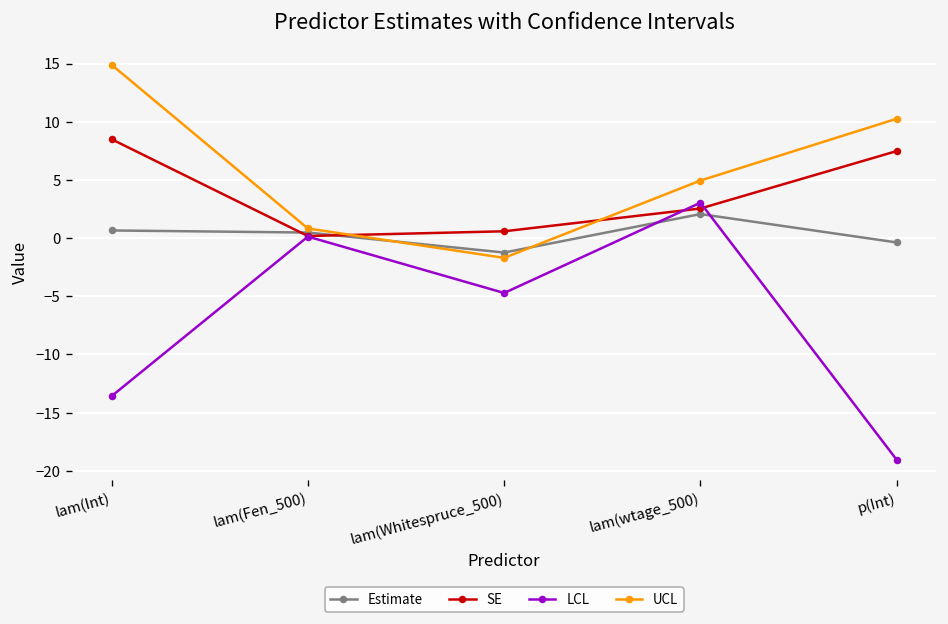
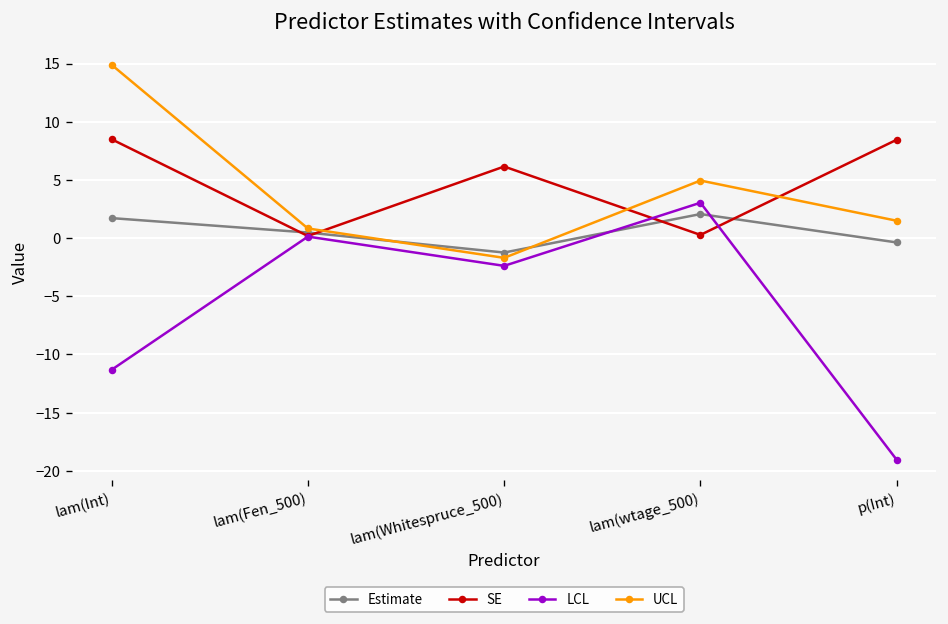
  {
    "Estimate": {
-     "lam(Int)": 1,
+     "lam(Int)": 2,
      "lam(Fen_500)": 0,
      "lam(Whitespruce_500)": -1,
      "lam(wtage_500)": 2,
      "p(Int)": 0
    },
    "SE": {
      "lam(Int)": 8,
-     "lam(Whitespruce_500)": 1,
-     "lam(wtage_500)": 3,
-     "p(Int)": 7
+     "lam(Whitespruce_500)": 6,
+     "lam(wtage_500)": 0,
+     "p(Int)": 8
    },
    "LCL": {
-     "lam(Int)": -14,
-     "lam(Whitespruce_500)": -5,
+     "lam(Int)": -11,
+     "lam(Whitespruce_500)": -2,
      "lam(wtage_500)": 3,
      "p(Int)": -19
    },
    "UCL": {
      "lam(Int)": 15,
      "lam(Fen_500)": 1,
      "lam(Whitespruce_500)": -2,
      "lam(wtage_500)": 5,
-     "p(Int)": 10
+     "p(Int)": 1
    }
  }
